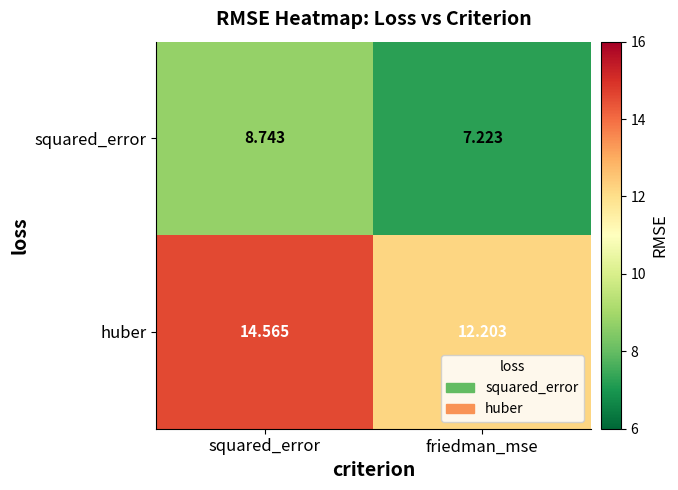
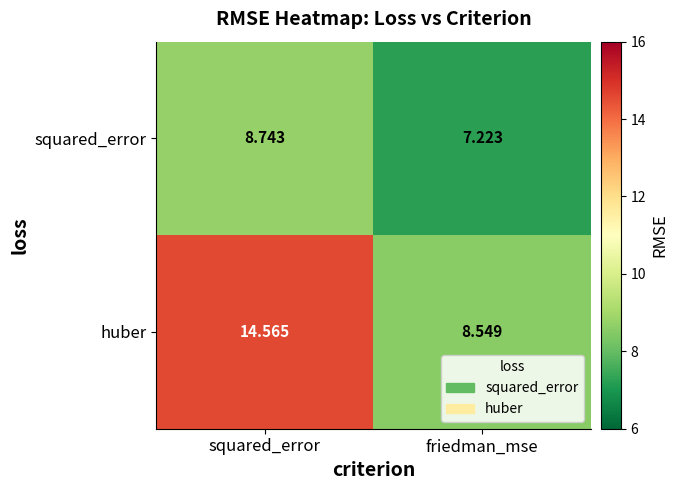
  {
    "squared_error": {
      "squared_error": 8.743,
      "friedman_mse": 7.223
    },
    "huber": {
      "squared_error": 14.565,
-     "friedman_mse": 12.203
+     "friedman_mse": 8.549
    }
  }
